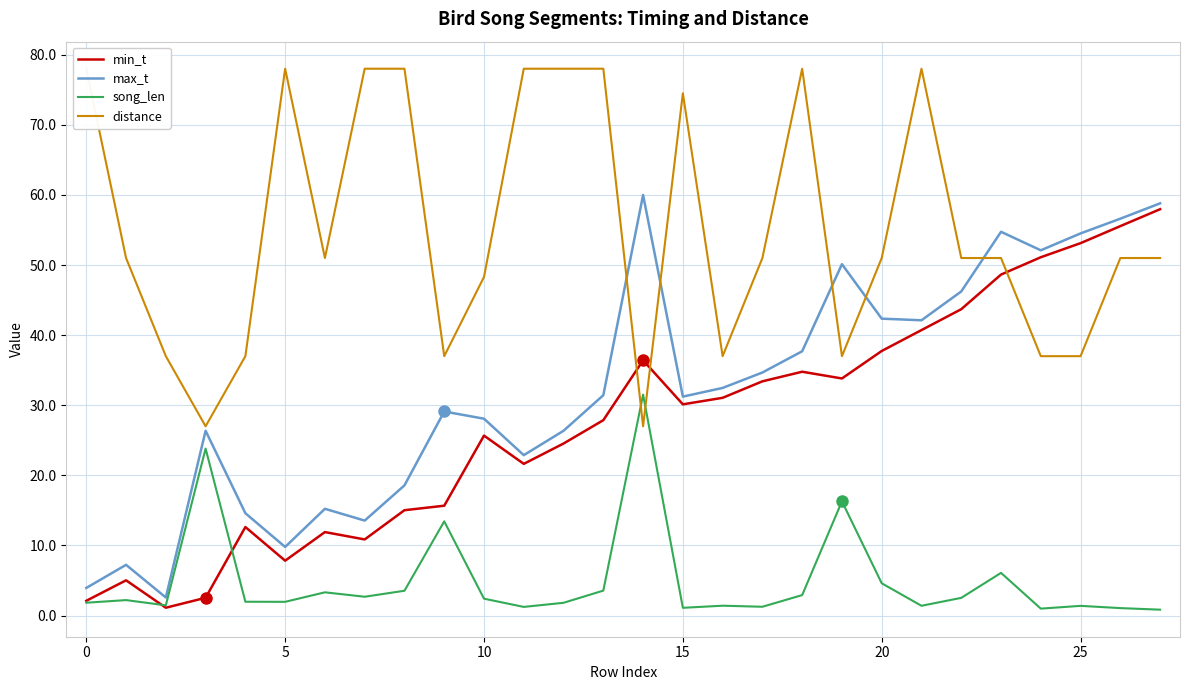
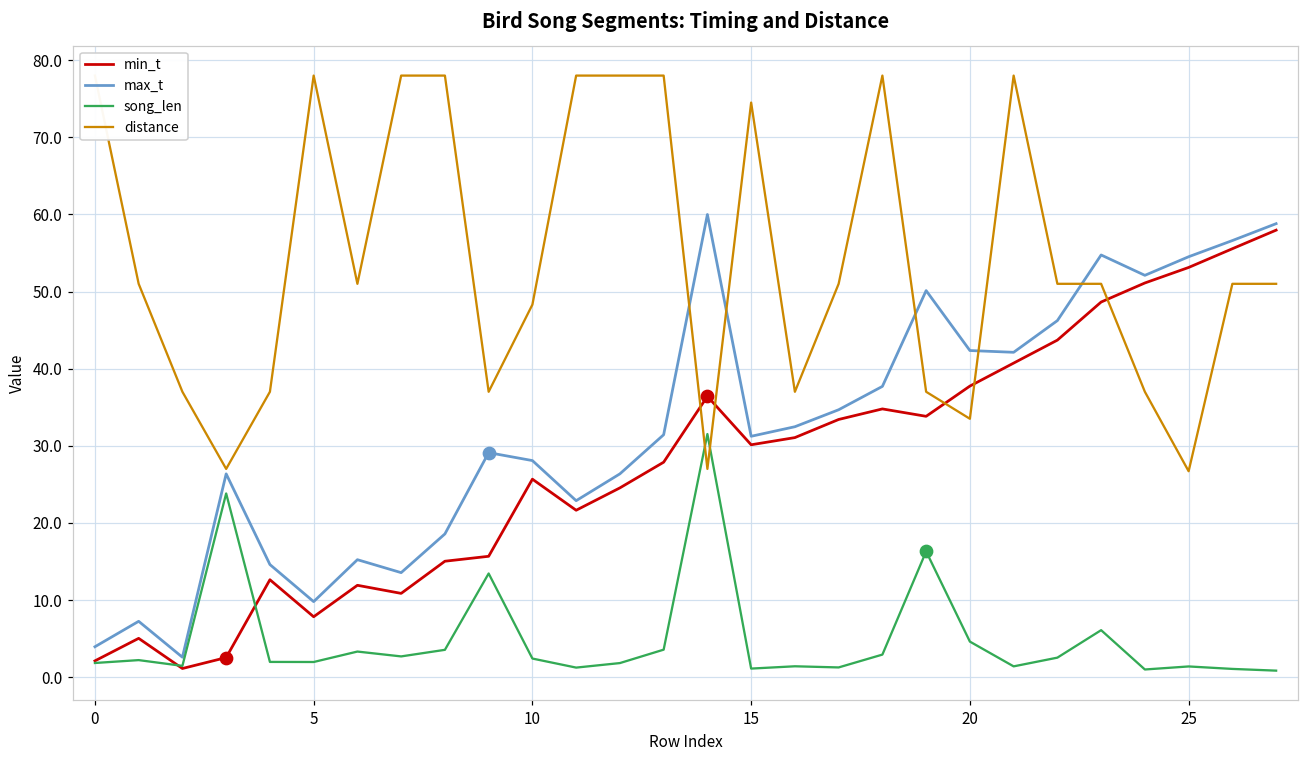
  {
    "distance": {
      "5": 78,
      "10": 48,
      "15": 75,
-     "20": 51,
-     "25": 37
+     "20": 34,
+     "25": 27
    }
  }
